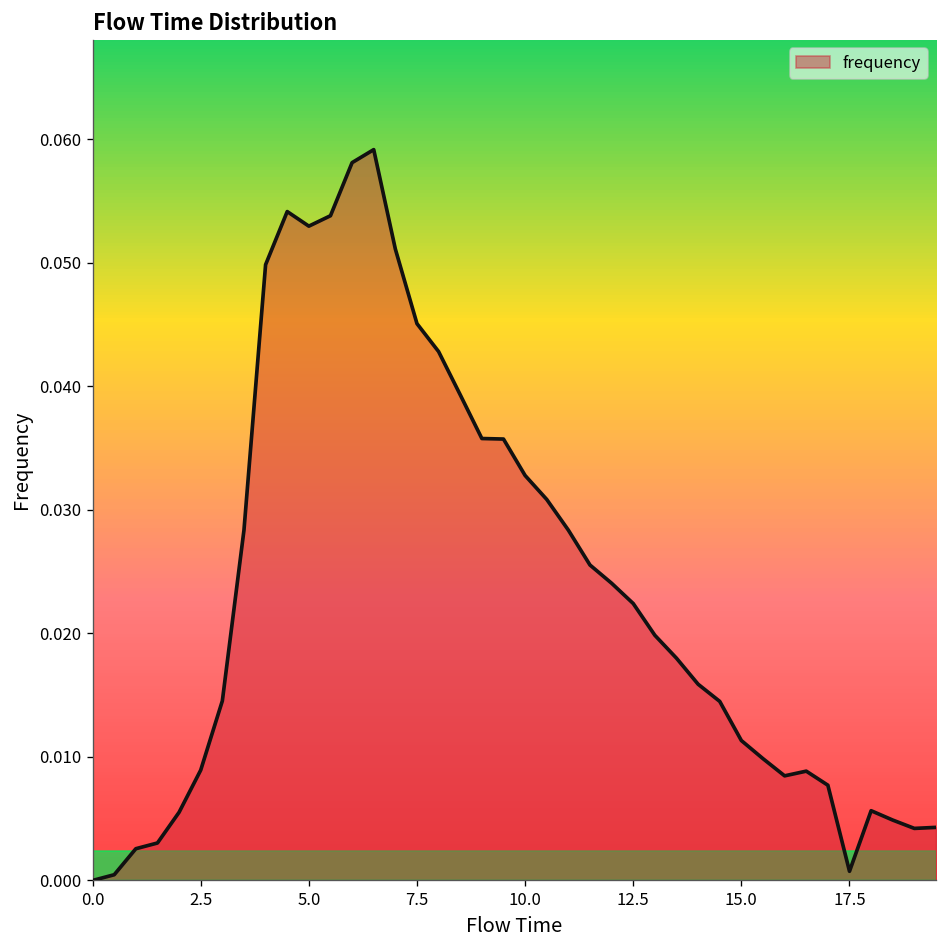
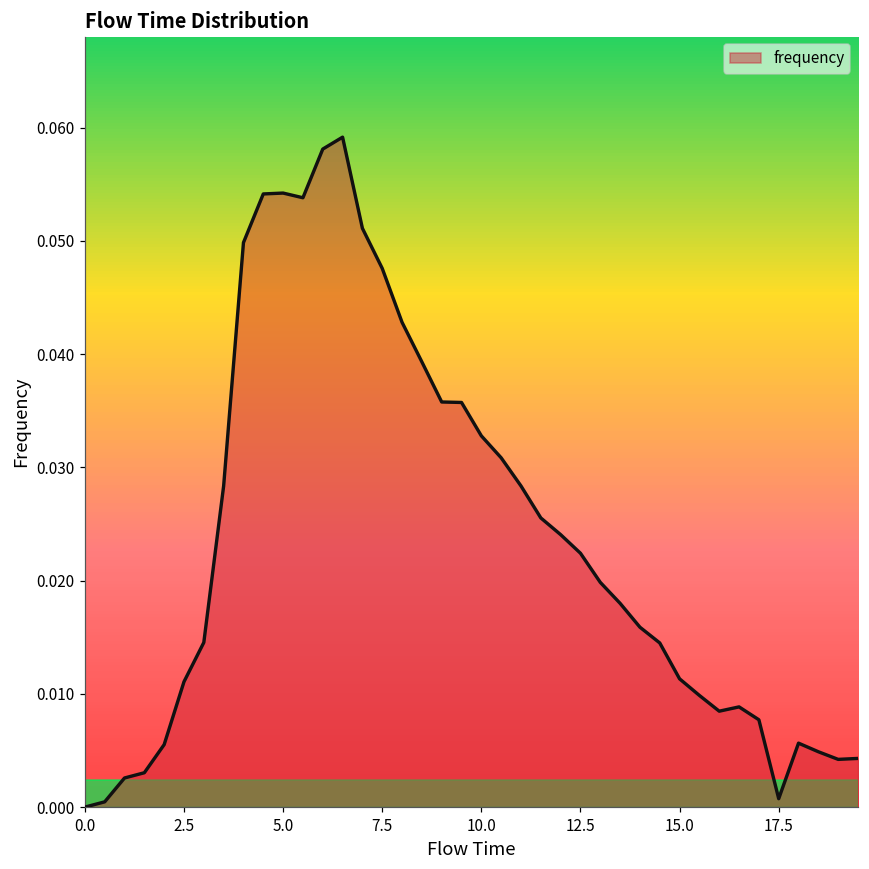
  {
-   "2.5": 0.0089,
-   "5.0": 0.0530,
-   "7.5": 0.0451,
+   "2.5": 0.0111,
+   "5.0": 0.0542,
+   "7.5": 0.0476,
    "10.0": 0.0328,
    "12.5": 0.0224,
    "15.0": 0.0113
  }
